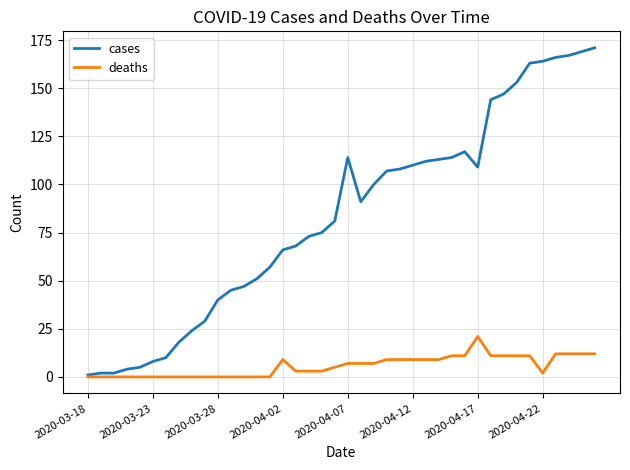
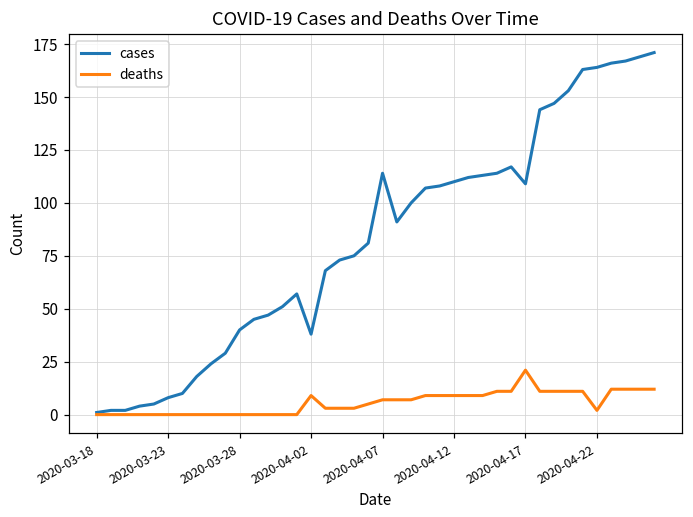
  {
    "cases": {
      "2020-03-23": 8,
      "2020-03-28": 40,
-     "2020-04-02": 66,
+     "2020-04-02": 38,
      "2020-04-07": 114,
      "2020-04-12": 110,
      "2020-04-17": 109,
      "2020-04-22": 164
    },
    "deaths": {
      "2020-03-23": 0,
      "2020-03-28": 0,
      "2020-04-02": 9,
      "2020-04-07": 7,
      "2020-04-12": 9,
      "2020-04-17": 21,
      "2020-04-22": 2
    }
  }
